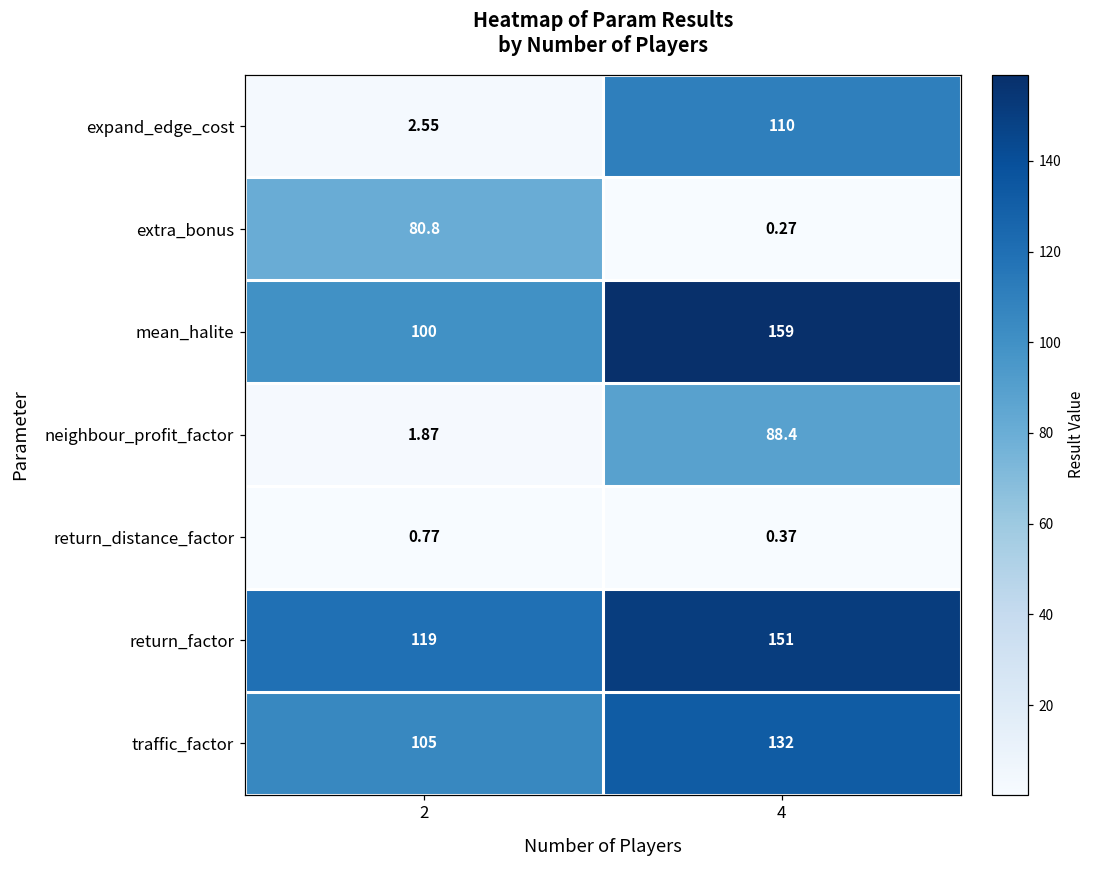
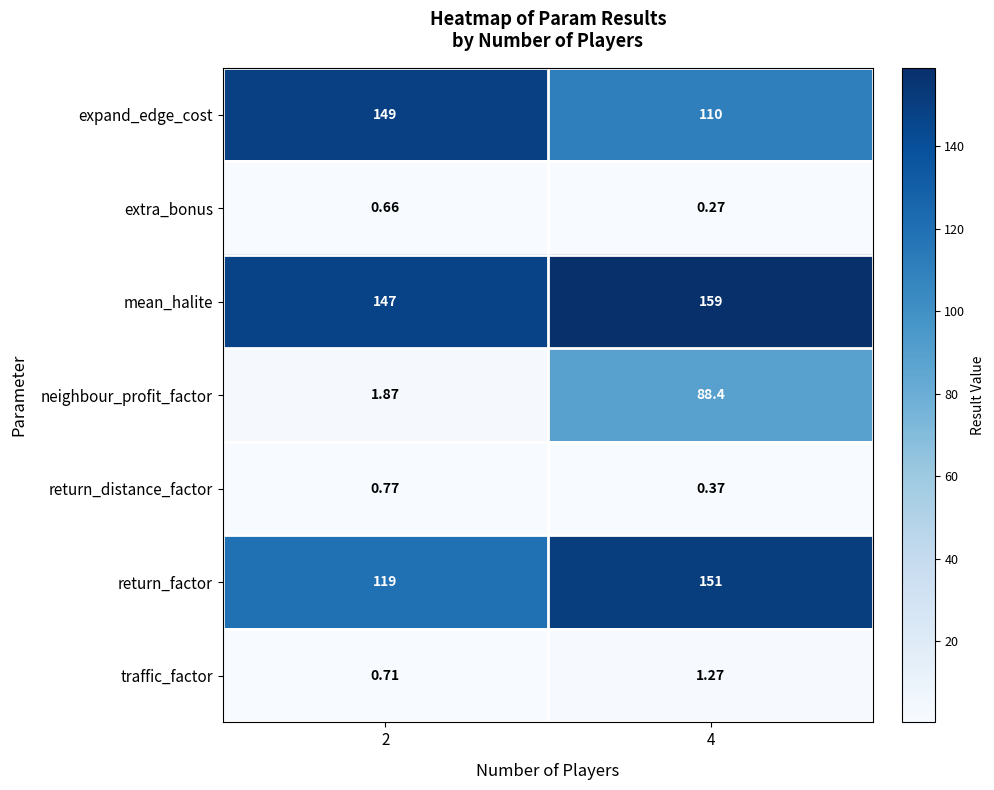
  {
    "expand_edge_cost": {
-     "2": 2.55,
+     "2": 149,
      "4": 110
    },
    "extra_bonus": {
-     "2": 80.8,
+     "2": 0.66,
      "4": 0.27
    },
    "mean_halite": {
-     "2": 100,
+     "2": 147,
      "4": 159
    },
    "neighbour_profit_factor": {
      "2": 1.87,
      "4": 88.4
    },
    "return_distance_factor": {
      "2": 0.77,
      "4": 0.37
    },
    "return_factor": {
      "2": 119,
      "4": 151
    },
    "traffic_factor": {
-     "2": 105,
-     "4": 132
+     "2": 0.71,
+     "4": 1.27
    }
  }
